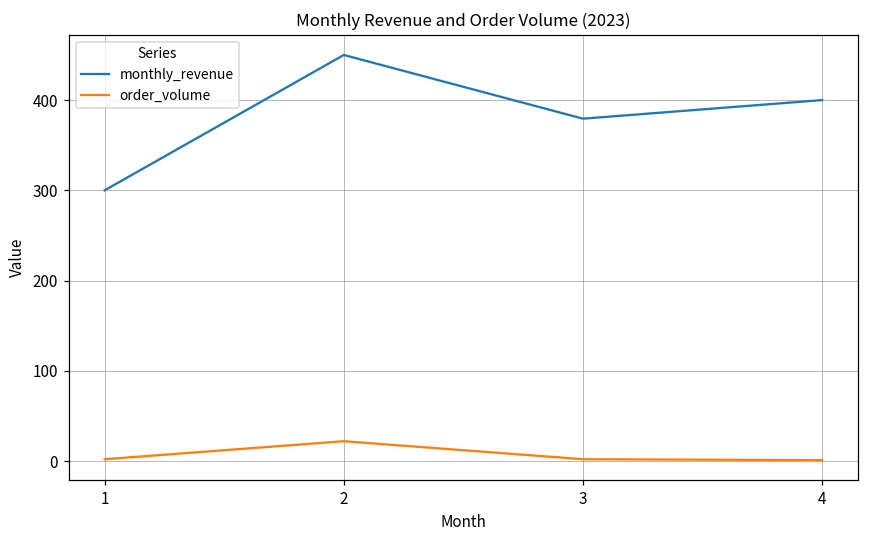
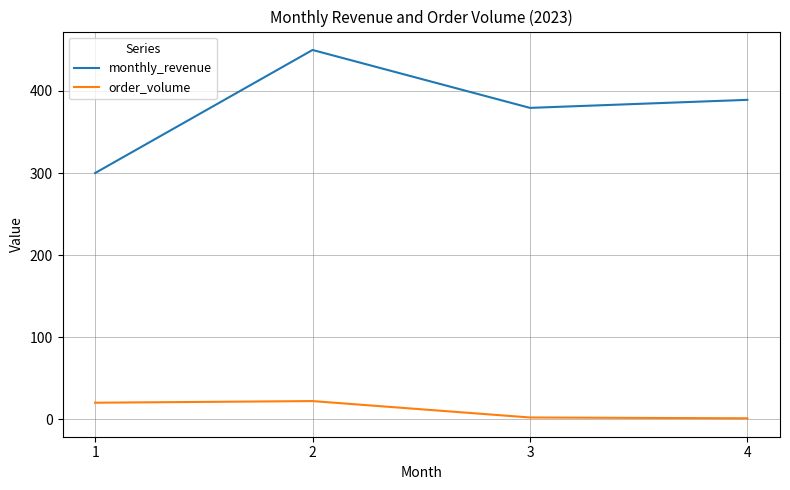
  {
    "monthly_revenue": {
      "1": 300,
      "2": 450,
      "3": 380,
-     "4": 400
+     "4": 390
    },
    "order_volume": {
-     "1": 0,
+     "1": 20,
      "2": 20,
      "3": 0,
      "4": 0
    }
  }
